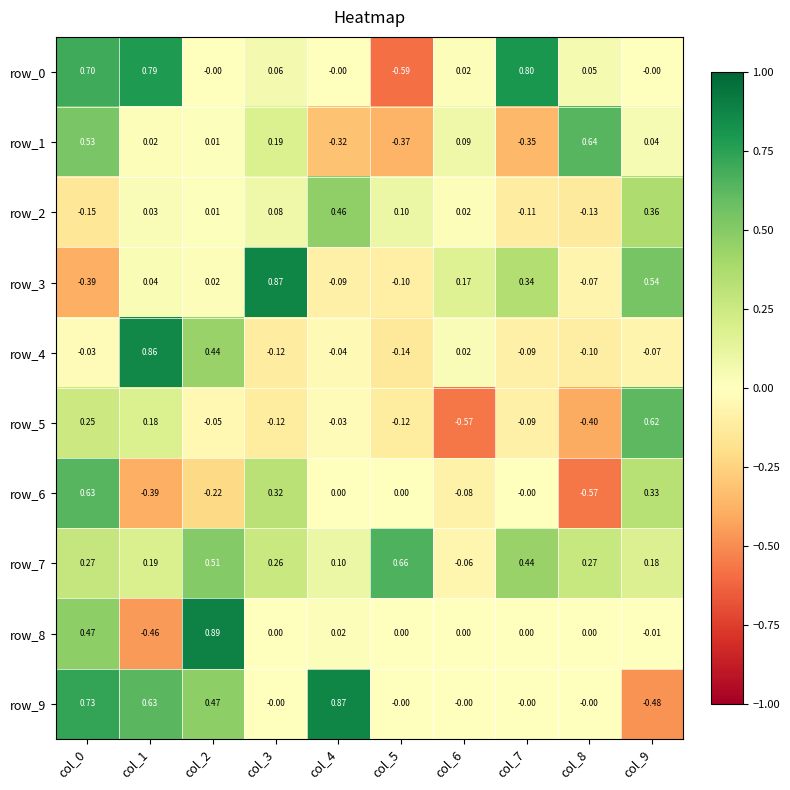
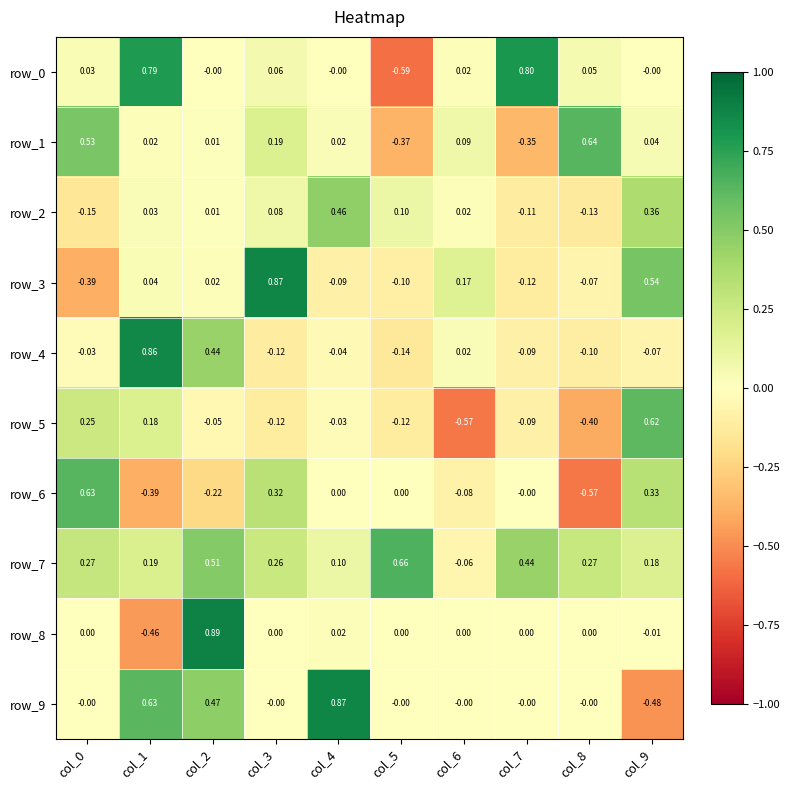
  {
    "row_0": {
-     "col_0": 0.70,
+     "col_0": 0.03,
      "col_1": 0.79,
      "col_2": -0.00,
      "col_3": 0.06,
      "col_4": -0.00,
      "col_5": -0.59,
      "col_6": 0.02,
      "col_7": 0.80,
      "col_8": 0.05,
      "col_9": -0.00
    },
    "row_1": {
      "col_0": 0.53,
      "col_1": 0.02,
      "col_2": 0.01,
      "col_3": 0.19,
-     "col_4": -0.32,
+     "col_4": 0.02,
      "col_5": -0.37,
      "col_6": 0.09,
      "col_7": -0.35,
      "col_8": 0.64,
      "col_9": 0.04
    },
    "row_2": {
      "col_0": -0.15,
      "col_1": 0.03,
      "col_2": 0.01,
      "col_3": 0.08,
      "col_4": 0.46,
      "col_5": 0.10,
      "col_6": 0.02,
      "col_7": -0.11,
      "col_8": -0.13,
      "col_9": 0.36
    },
    "row_3": {
      "col_0": -0.39,
      "col_1": 0.04,
      "col_2": 0.02,
      "col_3": 0.87,
      "col_4": -0.09,
      "col_5": -0.10,
      "col_6": 0.17,
-     "col_7": 0.34,
+     "col_7": -0.12,
      "col_8": -0.07,
      "col_9": 0.54
    },
    "row_4": {
      "col_0": -0.03,
      "col_1": 0.86,
      "col_2": 0.44,
      "col_3": -0.12,
      "col_4": -0.04,
      "col_5": -0.14,
      "col_6": 0.02,
      "col_7": -0.09,
      "col_8": -0.10,
      "col_9": -0.07
    },
    "row_5": {
      "col_0": 0.25,
      "col_1": 0.18,
      "col_2": -0.05,
      "col_3": -0.12,
      "col_4": -0.03,
      "col_5": -0.12,
      "col_6": -0.57,
      "col_7": -0.09,
      "col_8": -0.40,
      "col_9": 0.62
    },
    "row_6": {
      "col_0": 0.63,
      "col_1": -0.39,
      "col_2": -0.22,
      "col_3": 0.32,
      "col_4": 0.00,
      "col_5": 0.00,
      "col_6": -0.08,
      "col_7": -0.00,
      "col_8": -0.57,
      "col_9": 0.33
    },
    "row_7": {
      "col_0": 0.27,
      "col_1": 0.19,
      "col_2": 0.51,
      "col_3": 0.26,
      "col_4": 0.10,
      "col_5": 0.66,
      "col_6": -0.06,
      "col_7": 0.44,
      "col_8": 0.27,
      "col_9": 0.18
    },
    "row_8": {
-     "col_0": 0.47,
+     "col_0": 0.00,
      "col_1": -0.46,
      "col_2": 0.89,
      "col_3": 0.00,
      "col_4": 0.02,
      "col_5": 0.00,
      "col_6": 0.00,
      "col_7": 0.00,
      "col_8": 0.00,
      "col_9": -0.01
    },
    "row_9": {
-     "col_0": 0.73,
+     "col_0": -0.00,
      "col_1": 0.63,
      "col_2": 0.47,
      "col_3": -0.00,
      "col_4": 0.87,
      "col_5": -0.00,
      "col_6": -0.00,
      "col_7": -0.00,
      "col_8": -0.00,
      "col_9": -0.48
    }
  }
